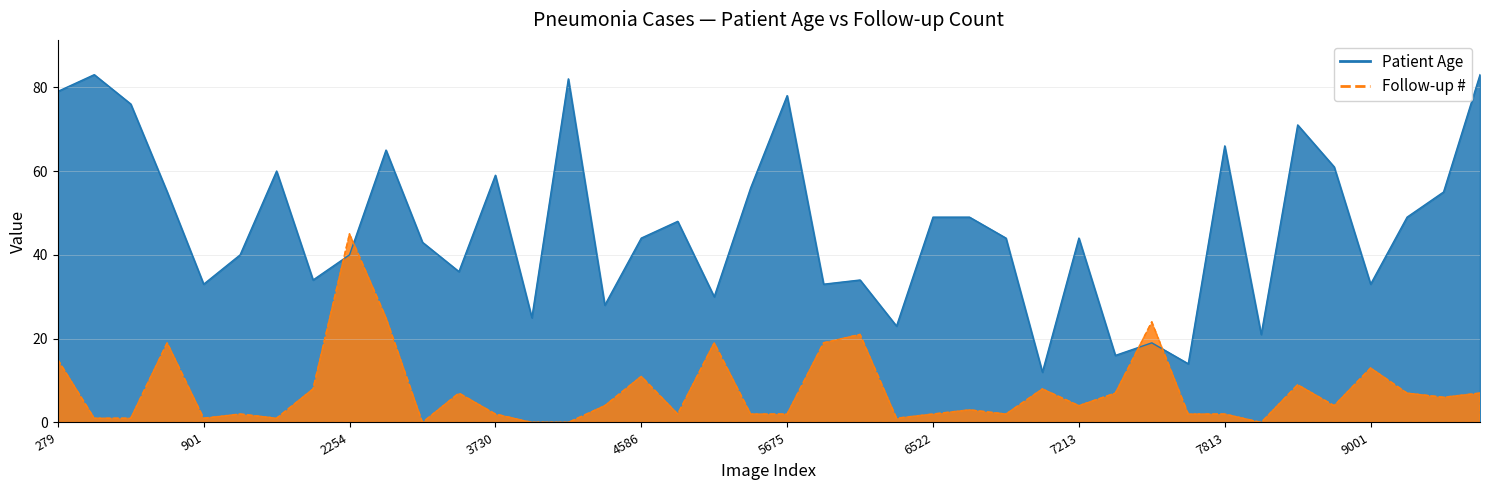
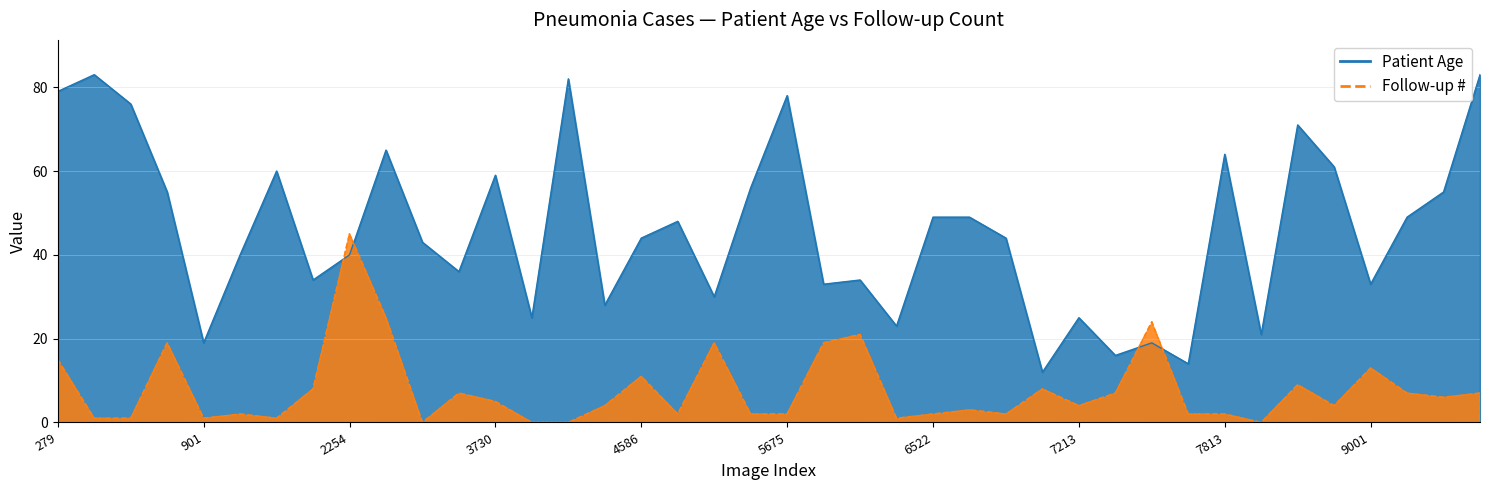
  {
    "Patient Age": {
      "279": 79,
-     "901": 33,
+     "901": 19,
      "2254": 40,
      "3730": 59,
      "4586": 44,
      "5675": 78,
      "6522": 49,
-     "7213": 44,
-     "7813": 66,
+     "7213": 25,
+     "7813": 64,
      "9001": 33
    },
    "Follow-up #": {
      "279": 15,
      "901": 1,
      "2254": 45,
-     "3730": 2,
+     "3730": 5,
      "4586": 11,
      "5675": 2,
      "6522": 2,
      "7213": 4,
      "7813": 2,
      "9001": 13
    }
  }
